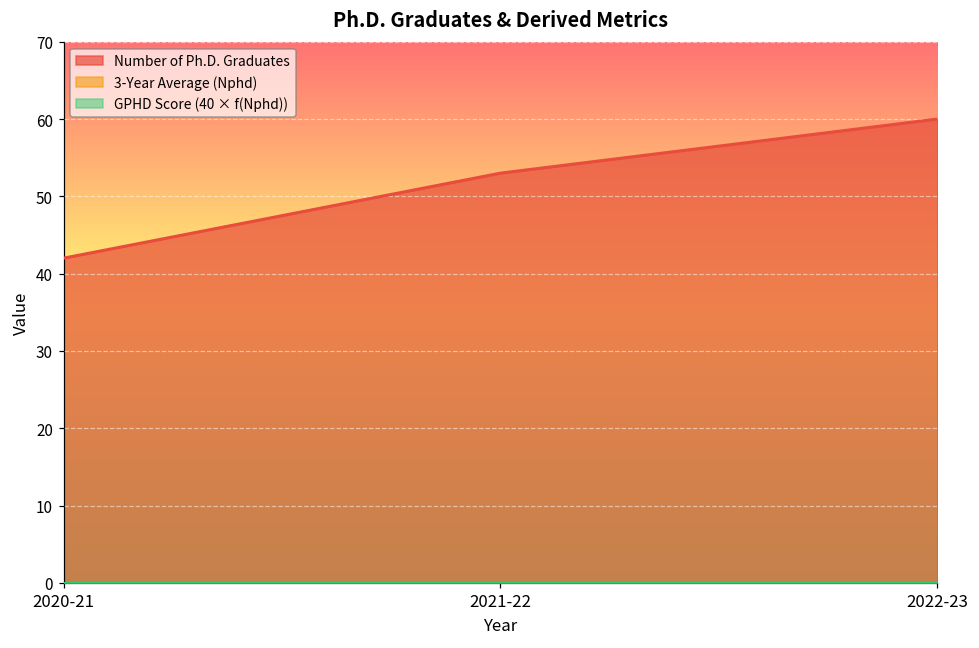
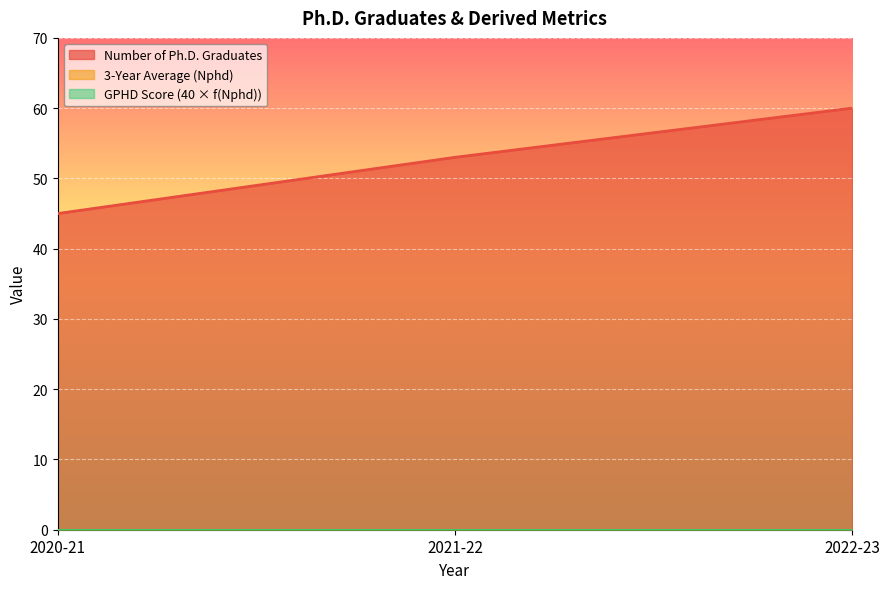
  {
    "Number of Ph.D. Graduates": {
-     "2020-21": 42,
+     "2020-21": 45,
      "2021-22": 53,
      "2022-23": 60
    },
    "GPHD Score (40 × f(Nphd))": {
      "2020-21": 0,
      "2021-22": 0,
      "2022-23": 0
    }
  }
